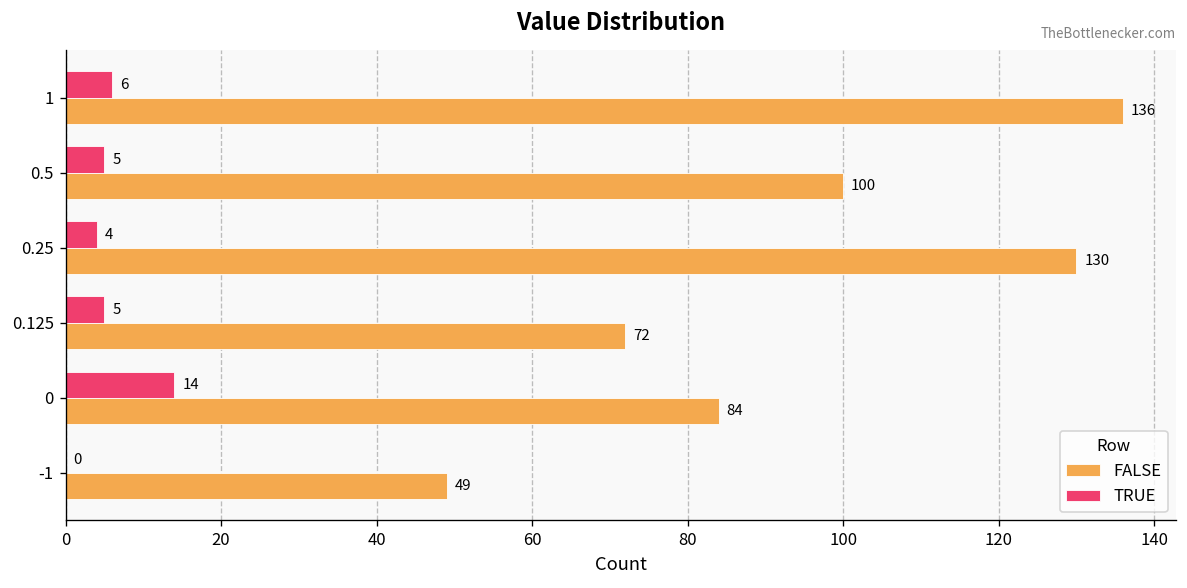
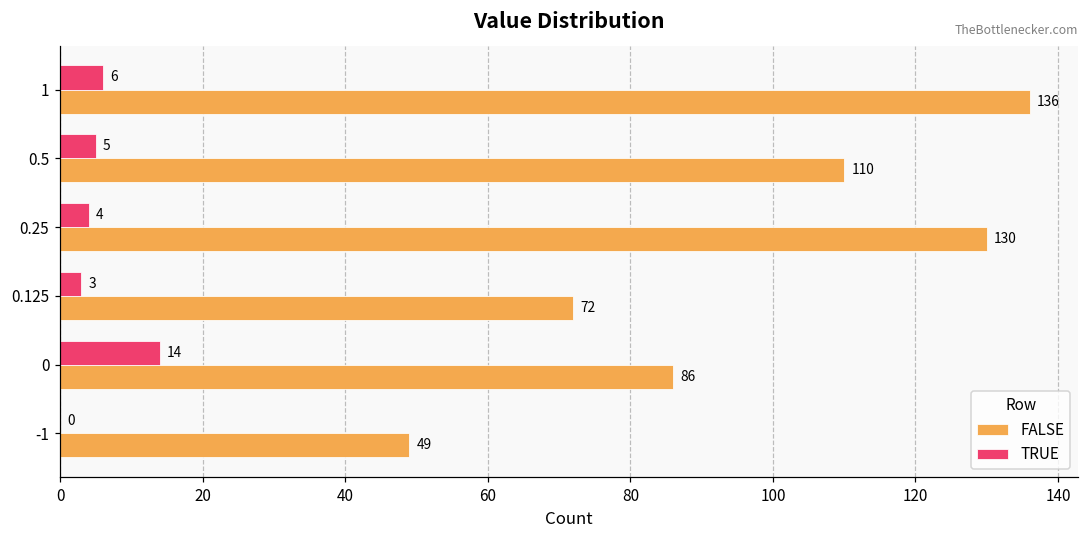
  {
    "FALSE": {
      "1": 136,
-     "0.5": 100,
+     "0.5": 110,
      "0.25": 130,
      "0.125": 72,
-     "0": 84,
+     "0": 86,
      "-1": 49
    },
    "TRUE": {
      "1": 6,
      "0.5": 5,
      "0.25": 4,
-     "0.125": 5,
+     "0.125": 3,
      "0": 14,
      "-1": 0
    }
  }
